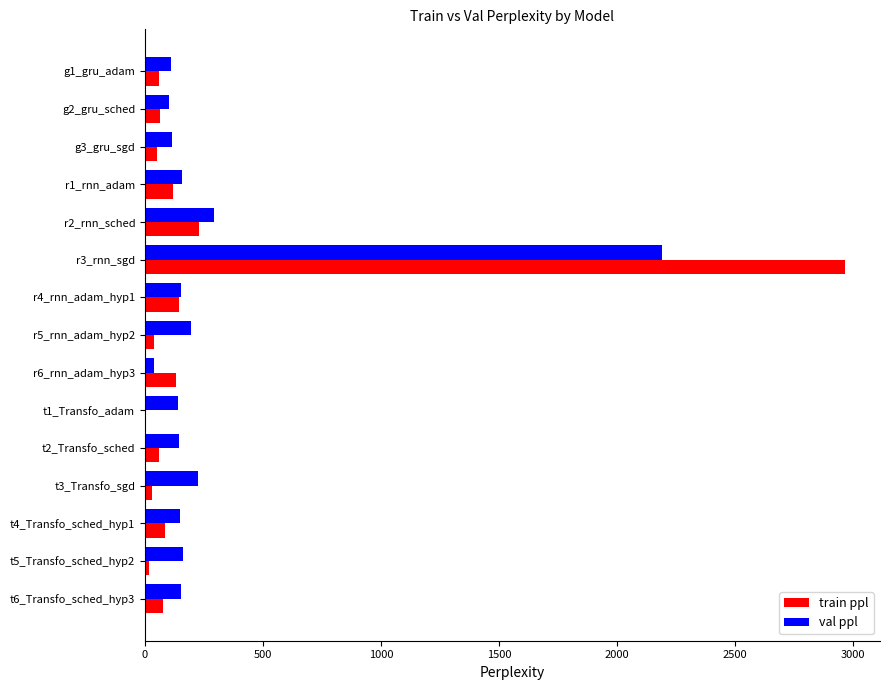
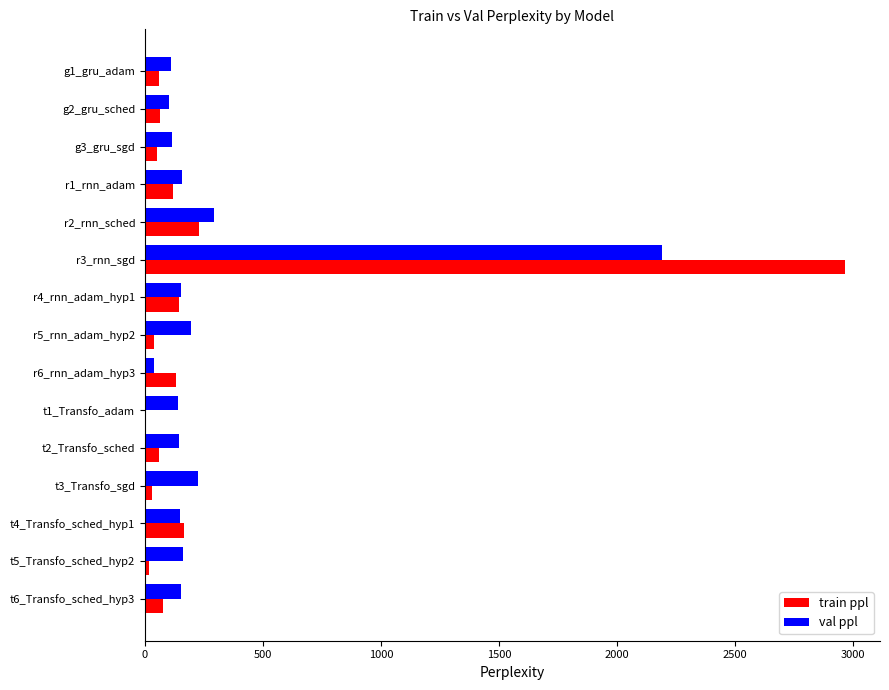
  {
    "train ppl": {
      "g1_gru_adam": 60,
      "g2_gru_sched": 70,
      "g3_gru_sgd": 50,
      "r1_rnn_adam": 120,
      "r2_rnn_sched": 230,
      "r3_rnn_sgd": 2970,
      "r4_rnn_adam_hyp1": 150,
      "r5_rnn_adam_hyp2": 40,
      "r6_rnn_adam_hyp3": 130,
      "t2_Transfo_sched": 60,
      "t3_Transfo_sgd": 30,
-     "t4_Transfo_sched_hyp1": 80,
+     "t4_Transfo_sched_hyp1": 160,
      "t5_Transfo_sched_hyp2": 20,
      "t6_Transfo_sched_hyp3": 70
    },
    "val ppl": {
      "g1_gru_adam": 110,
      "g2_gru_sched": 100,
      "g3_gru_sgd": 110,
      "r1_rnn_adam": 160,
      "r2_rnn_sched": 290,
      "r3_rnn_sgd": 2190,
      "r4_rnn_adam_hyp1": 150,
      "r5_rnn_adam_hyp2": 200,
      "r6_rnn_adam_hyp3": 40,
      "t1_Transfo_adam": 140,
      "t2_Transfo_sched": 140,
      "t3_Transfo_sgd": 230,
      "t4_Transfo_sched_hyp1": 150,
      "t5_Transfo_sched_hyp2": 160,
      "t6_Transfo_sched_hyp3": 150
    }
  }
